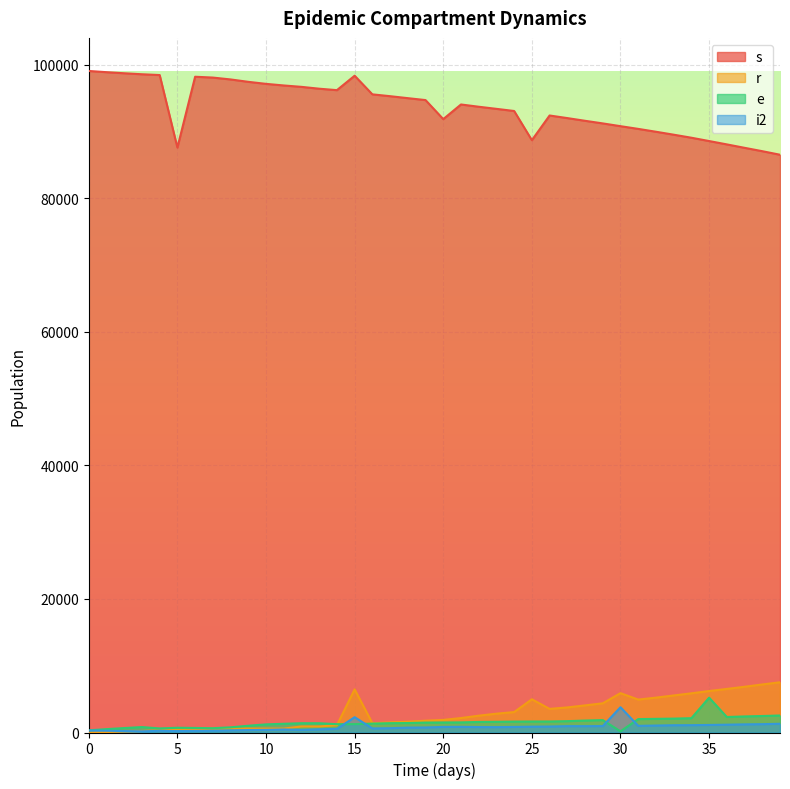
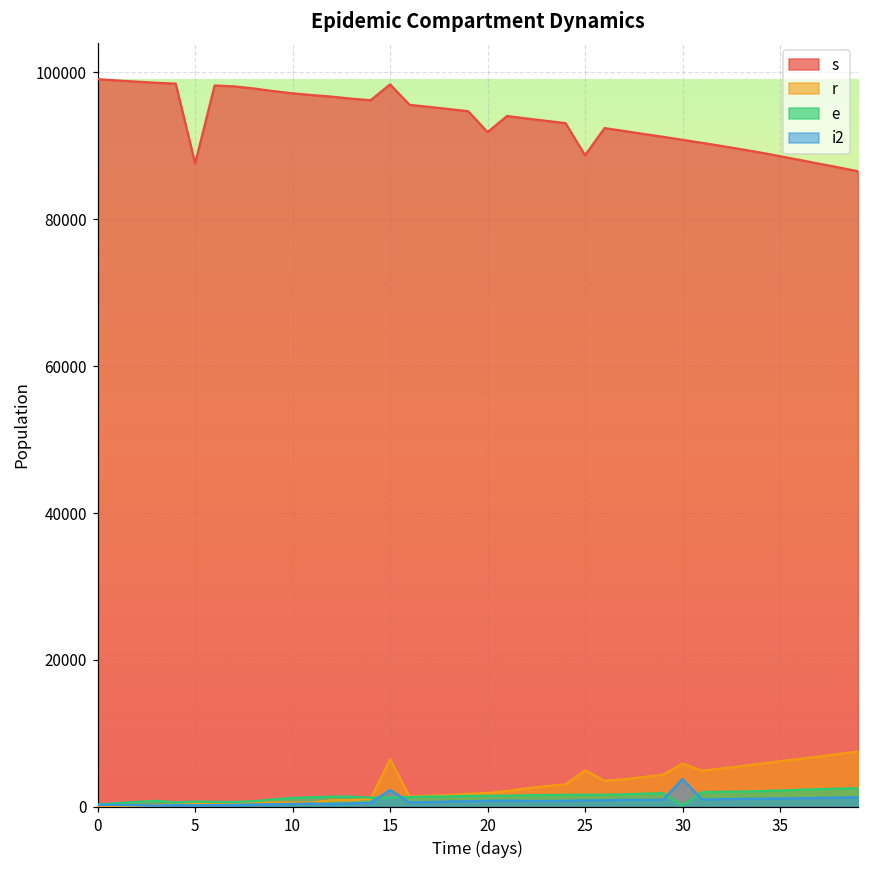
  {
    "s": {
      "0": 99000,
      "5": 88000,
      "10": 97000,
      "15": 98000,
      "20": 92000,
      "25": 89000,
      "30": 91000,
      "35": 89000
    },
    "r": {
      "15": 6000,
      "20": 2000,
      "25": 5000,
      "30": 6000,
      "35": 6000
    },
    "e": {
      "10": 1000,
      "15": 1000,
      "20": 2000,
      "25": 2000,
      "30": 0,
-     "35": 5000
+     "35": 2000
    },
    "i2": {
      "15": 2000,
      "20": 1000,
      "25": 1000,
      "30": 4000,
      "35": 1000
    }
  }
